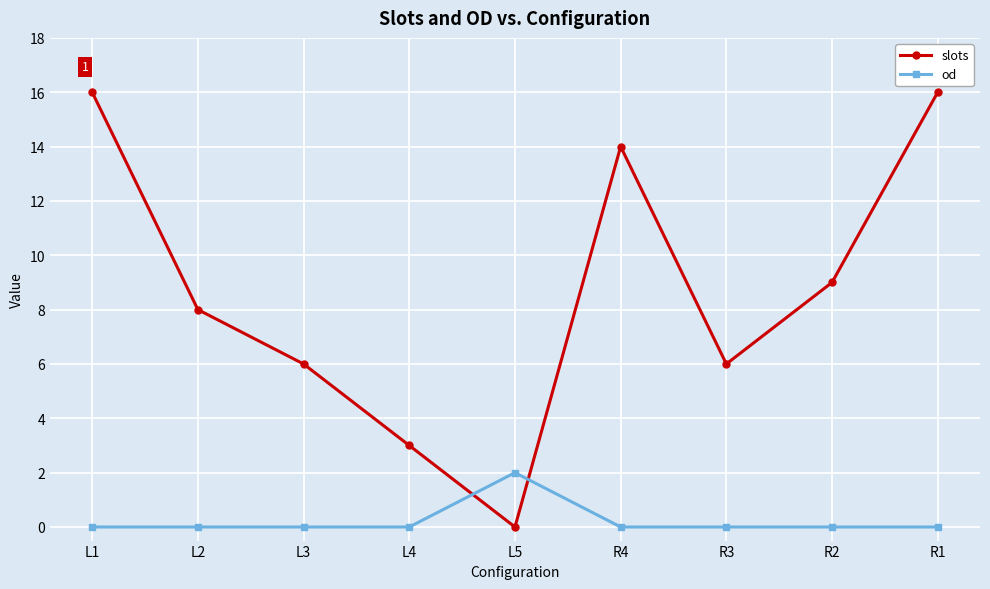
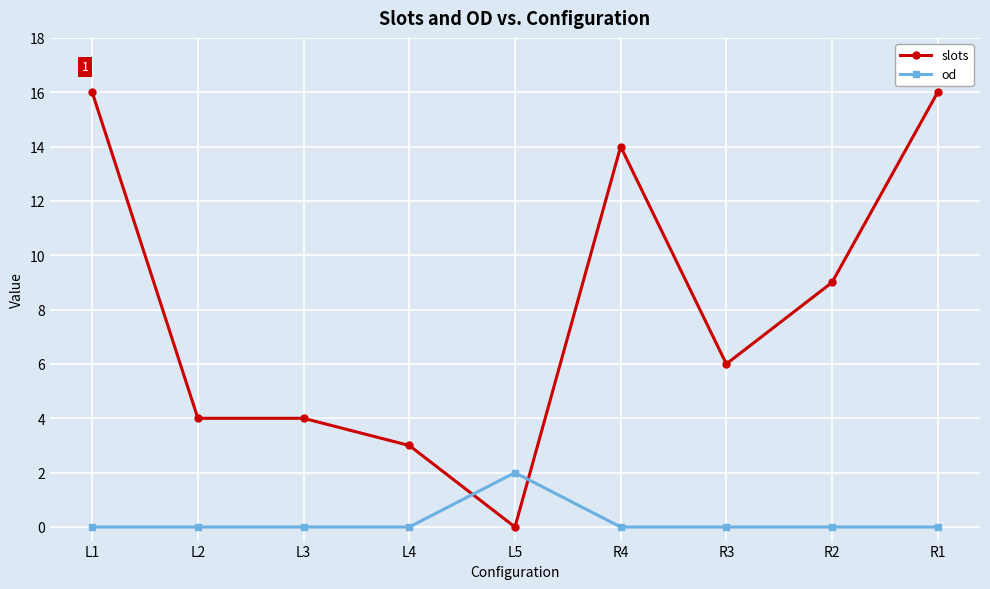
  {
    "slots": {
-     "L2": 8,
-     "L3": 6,
+     "L2": 4,
+     "L3": 4,
      "L4": 3,
      "L5": 0,
      "R4": 14,
      "R3": 6,
      "R2": 9,
      "R1": 16
    },
    "od": {
      "L1": 0,
      "L2": 0,
      "L3": 0,
      "L4": 0,
      "L5": 2,
      "R4": 0,
      "R3": 0,
      "R2": 0,
      "R1": 0
    }
  }
